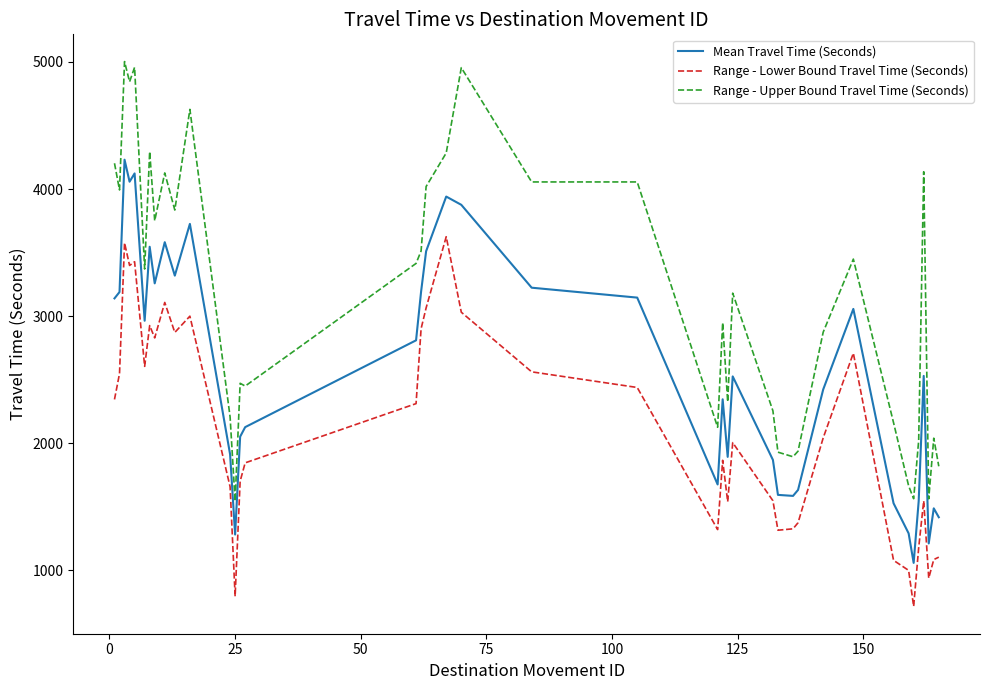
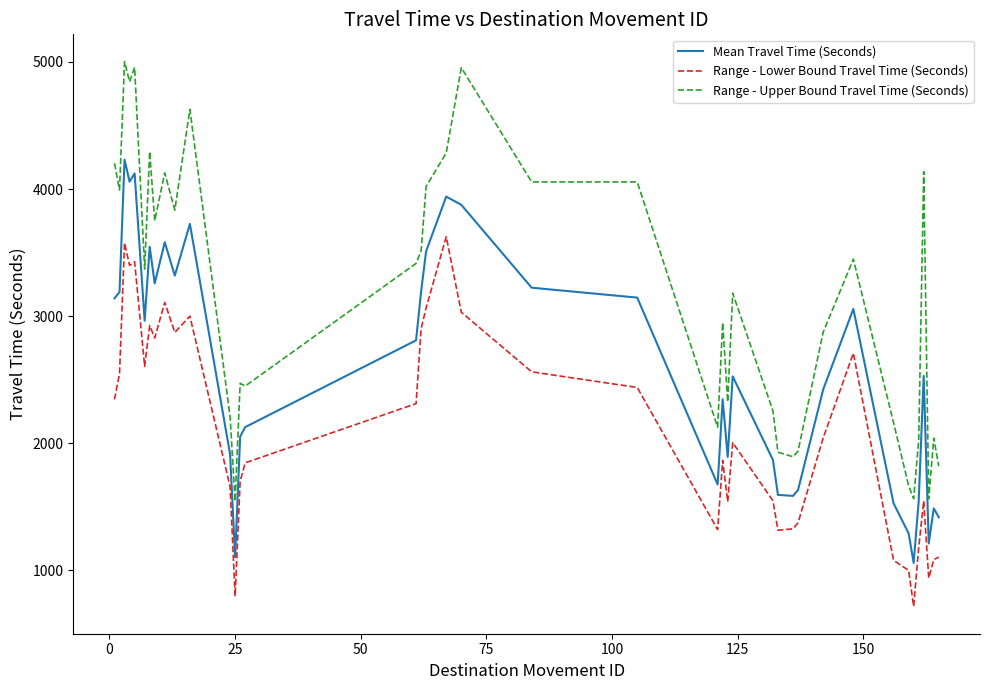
  {
    "Mean Travel Time (Seconds)": {
-     "25": 1280
+     "25": 1100
    },
    "Range - Lower Bound Travel Time (Seconds)": {
      "25": 800
    },
    "Range - Upper Bound Travel Time (Seconds)": {
      "25": 1550
    }
  }
